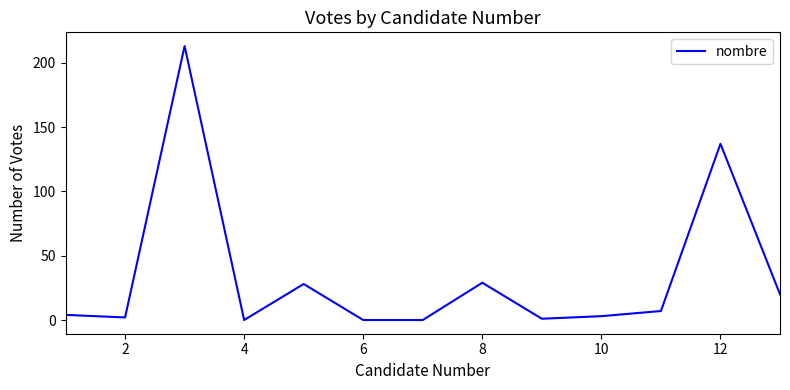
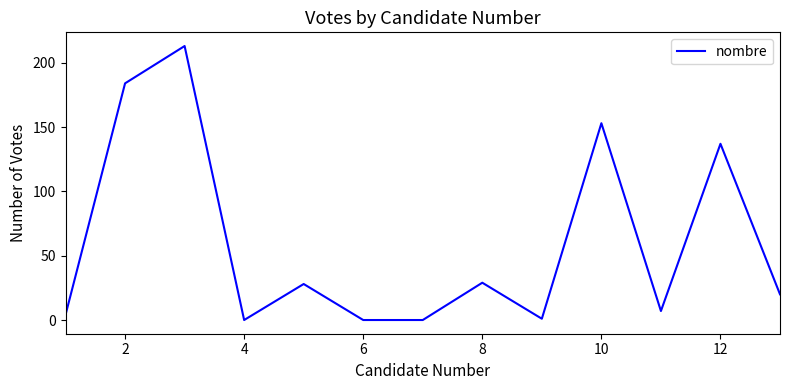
  {
-   "2": 2,
+   "2": 184,
    "4": 0,
    "6": 0,
    "8": 29,
-   "10": 3,
+   "10": 153,
    "12": 137
  }
